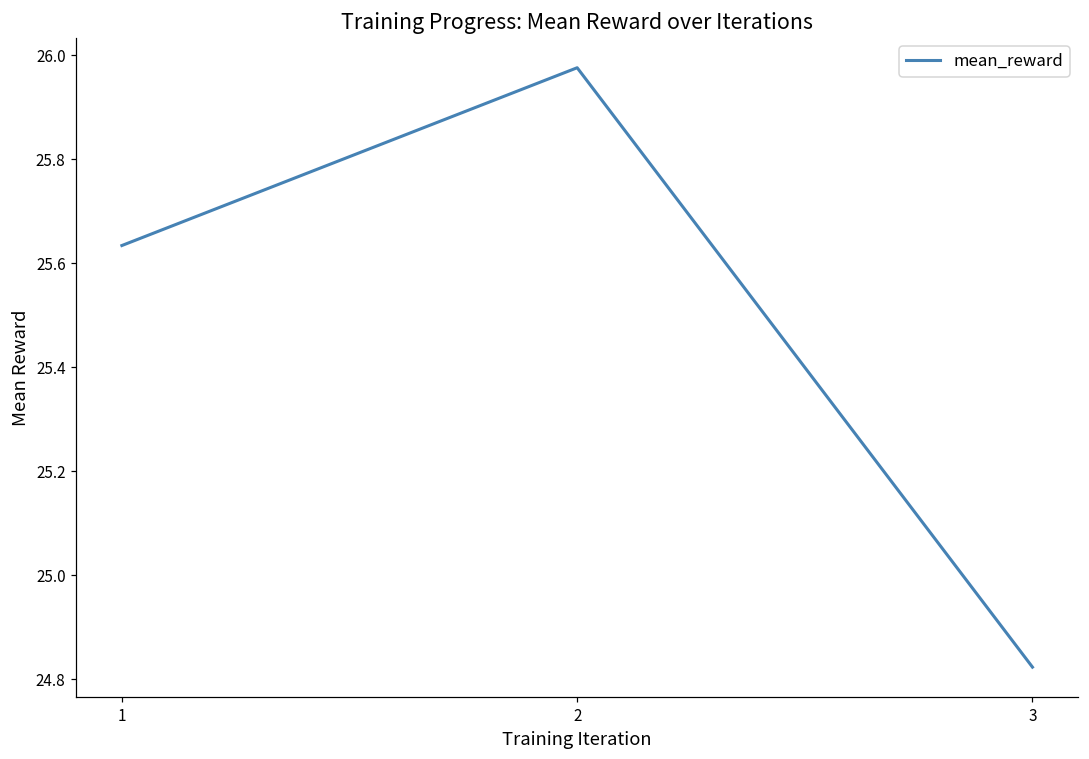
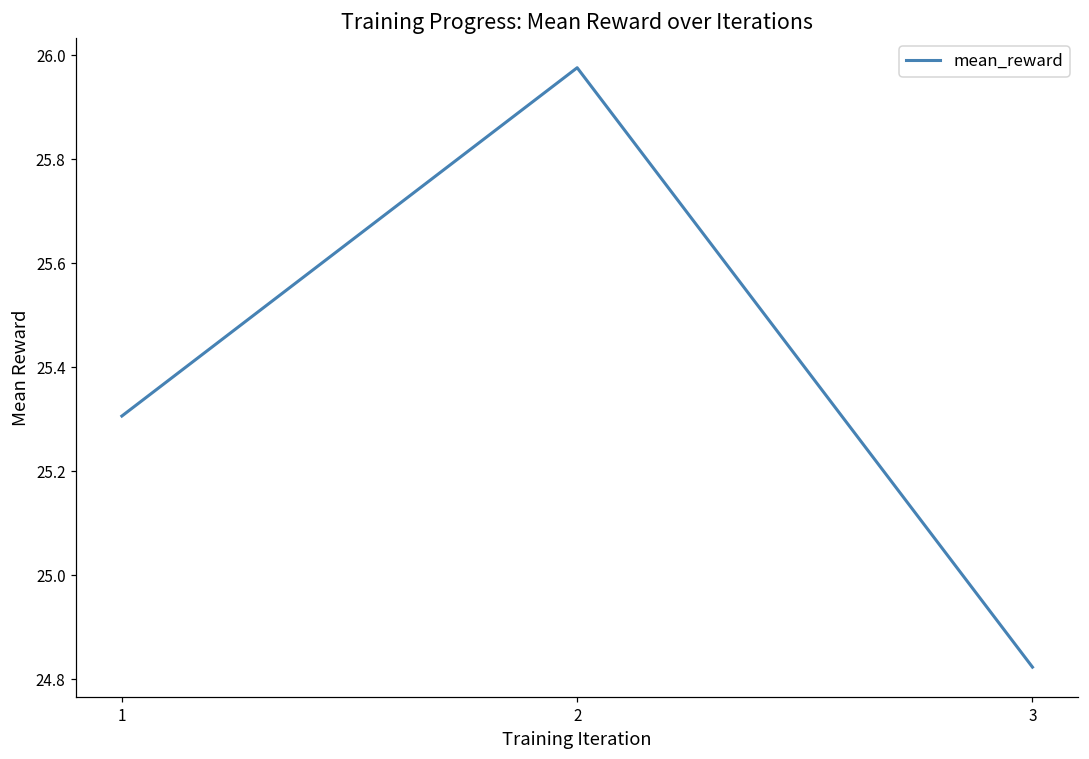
  {
-   "1": 25.63,
+   "1": 25.31,
    "2": 25.98,
    "3": 24.82
  }
